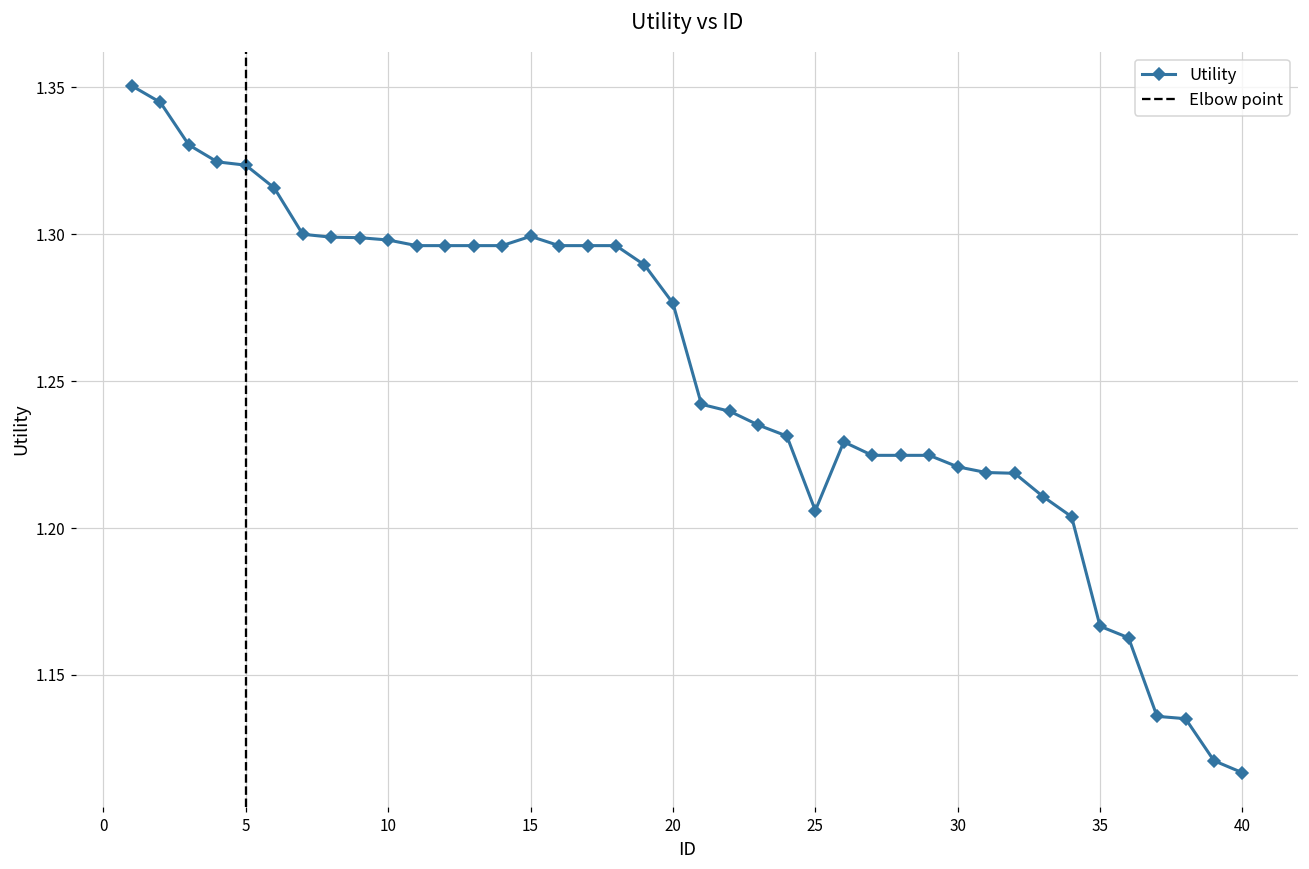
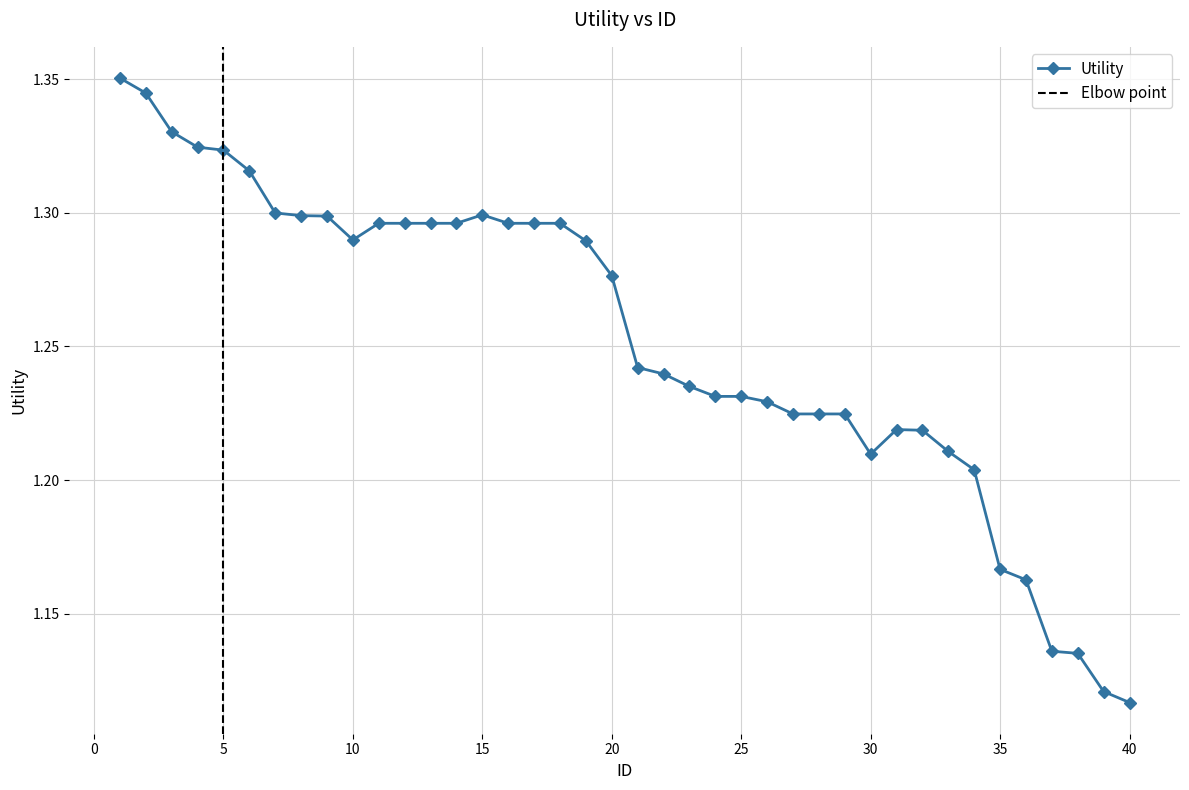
  {
    "5": 1.323,
-   "10": 1.298,
+   "10": 1.290,
    "15": 1.299,
    "20": 1.277,
-   "25": 1.206,
-   "30": 1.221,
+   "25": 1.231,
+   "30": 1.210,
    "35": 1.167,
    "40": 1.117
  }
